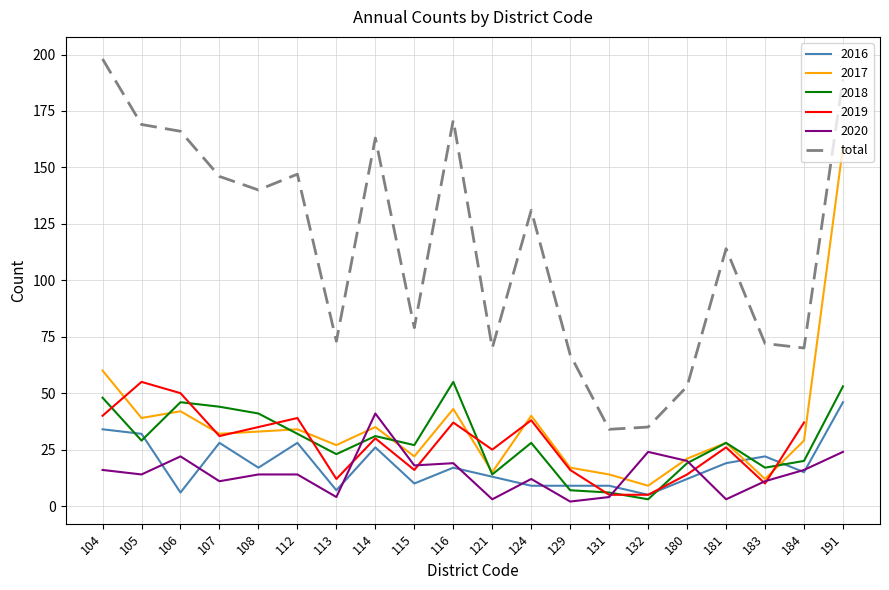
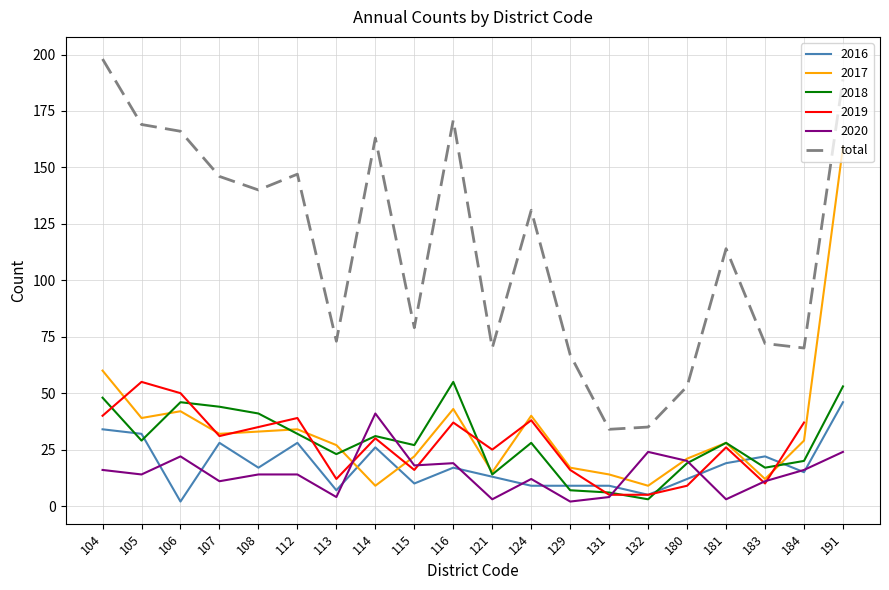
  {
    "2016": {
      "104": 34,
      "105": 32,
-     "106": 6,
+     "106": 2,
      "107": 28,
      "108": 17,
      "112": 28,
      "113": 7,
      "114": 26,
      "115": 10,
      "116": 17,
      "124": 9,
      "129": 9,
      "131": 9,
      "180": 12,
      "181": 19,
      "183": 22,
      "191": 46
    },
    "2017": {
      "104": 60,
      "105": 39,
      "106": 42,
      "108": 33,
      "112": 34,
      "113": 27,
-     "114": 35,
+     "114": 9,
      "115": 22,
      "116": 43,
      "124": 40,
      "131": 14,
      "132": 9,
      "184": 29
    },
    "2018": {
      "104": 48,
      "105": 29,
      "106": 46,
      "107": 44,
      "108": 41,
      "112": 32,
      "113": 23,
      "115": 27,
      "116": 55,
      "124": 28,
      "129": 7,
      "132": 3,
      "183": 17,
      "184": 20,
      "191": 53
    },
    "2019": {
      "104": 40,
      "105": 55,
      "106": 50,
      "108": 35,
      "112": 39,
      "113": 12,
      "115": 16,
      "116": 37,
      "121": 25,
      "124": 38,
-     "180": 14,
+     "180": 9,
      "181": 26,
      "184": 37
    },
    "2020": {
      "104": 16,
      "105": 14,
      "106": 22,
      "107": 11,
      "108": 14,
      "112": 14,
      "113": 4,
      "114": 41,
      "115": 18,
      "116": 19,
      "121": 3,
      "124": 12,
      "129": 2,
      "132": 24,
      "181": 3,
      "191": 24
    },
    "total": {
      "104": 198,
      "105": 169,
      "106": 166,
      "107": 146,
      "108": 140,
      "112": 147,
      "113": 73,
      "114": 163,
      "115": 79,
      "116": 171,
      "121": 70,
      "124": 131,
      "129": 67,
      "131": 34,
      "132": 35,
      "180": 53,
      "181": 114,
      "183": 72,
      "184": 70
    }
  }
